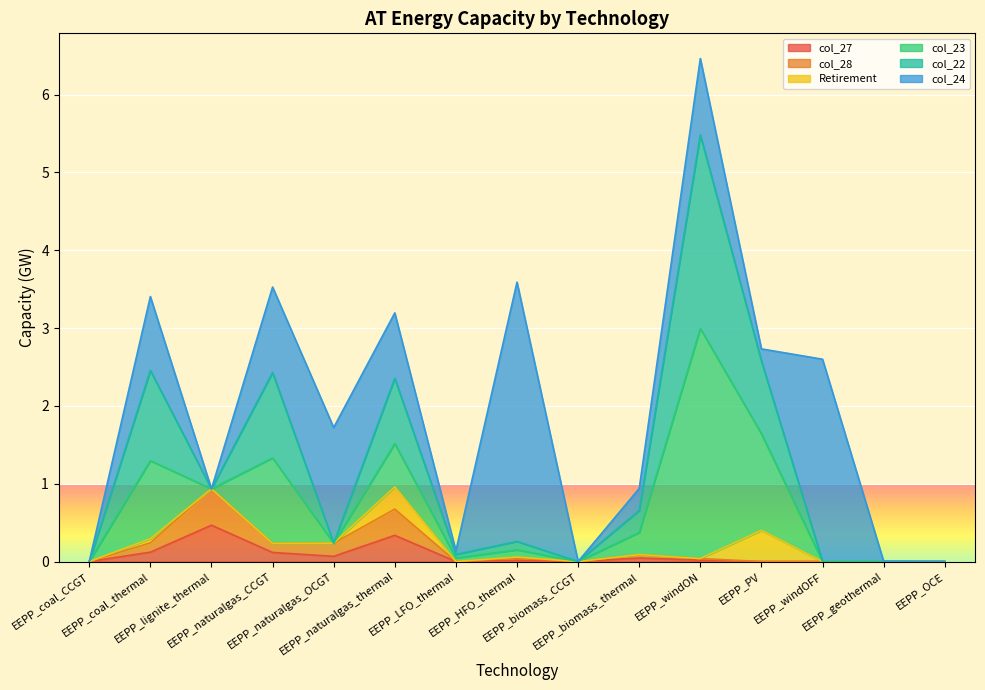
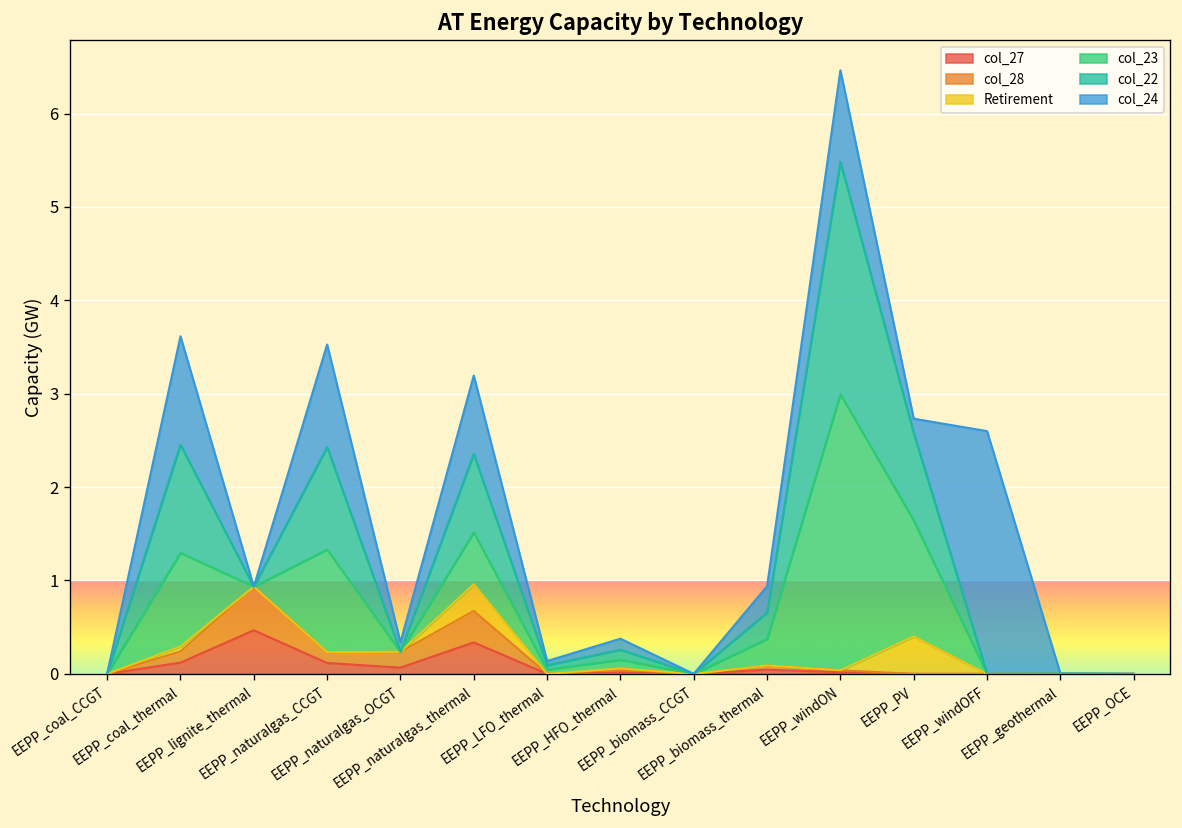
  {
    "Retirement": {
      "EEPP_coal_thermal": 0.1,
      "EEPP_naturalgas_thermal": 0.3,
      "EEPP_PV": 0.4
    },
    "col_24": {
-     "EEPP_coal_thermal": 0.9,
+     "EEPP_coal_thermal": 1.2,
      "EEPP_naturalgas_CCGT": 1.1,
-     "EEPP_naturalgas_OCGT": 1.5,
+     "EEPP_naturalgas_OCGT": 0.1,
      "EEPP_naturalgas_thermal": 0.8,
      "EEPP_LFO_thermal": 0.0,
-     "EEPP_HFO_thermal": 3.3,
+     "EEPP_HFO_thermal": 0.1,
      "EEPP_biomass_thermal": 0.3,
      "EEPP_windON": 1.0,
      "EEPP_PV": 0.2,
      "EEPP_windOFF": 2.6
    }
  }
